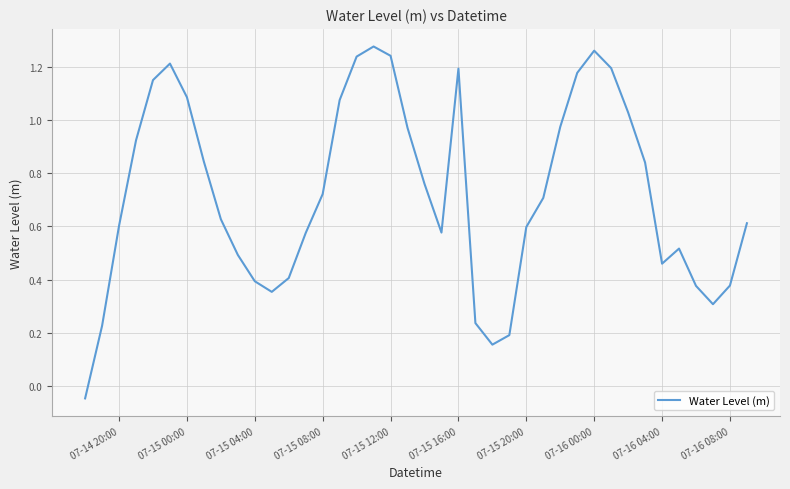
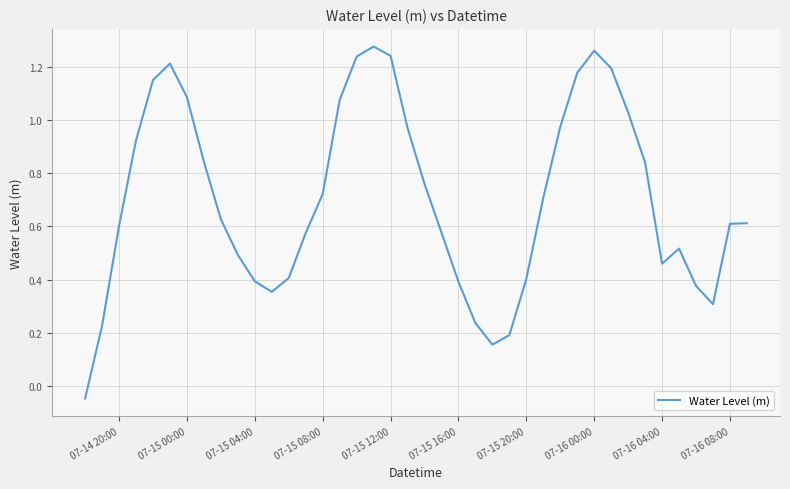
  {
    "07-14 20:00": 0.60,
    "07-15 00:00": 1.09,
    "07-15 04:00": 0.39,
    "07-15 08:00": 0.72,
    "07-15 12:00": 1.24,
-   "07-15 16:00": 1.20,
-   "07-15 20:00": 0.60,
+   "07-15 16:00": 0.39,
+   "07-15 20:00": 0.40,
    "07-16 00:00": 1.26,
    "07-16 04:00": 0.46,
-   "07-16 08:00": 0.38
+   "07-16 08:00": 0.61
  }
